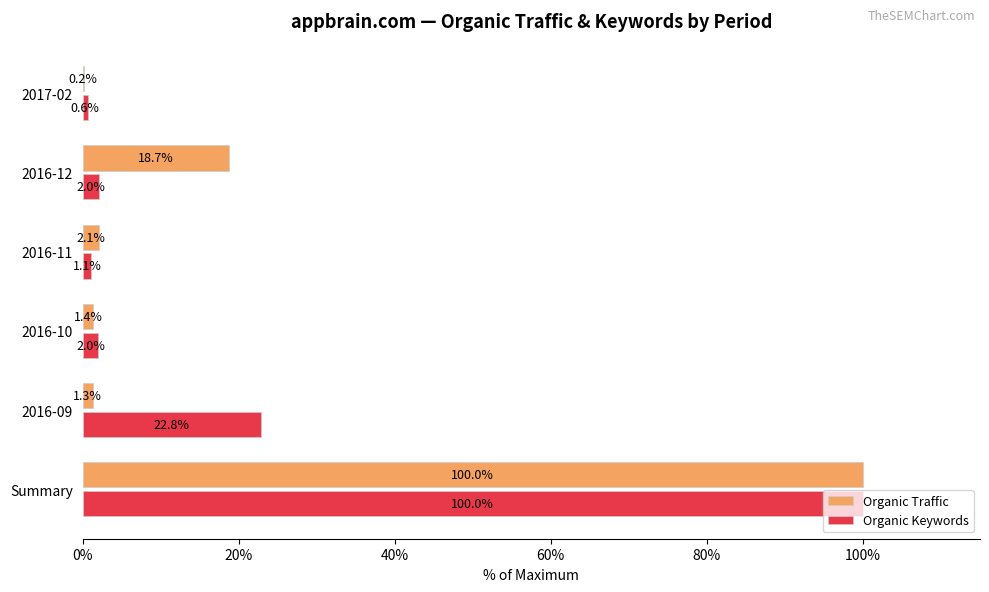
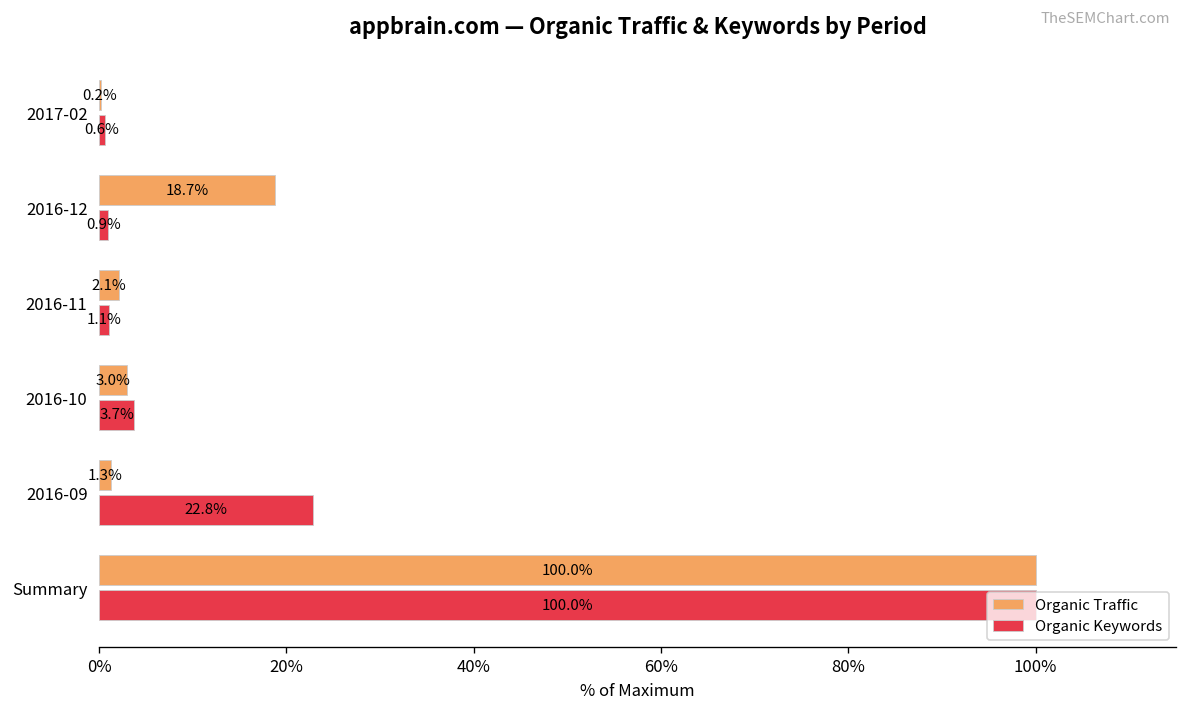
  {
    "Organic Traffic": {
      "2017-02": "0.2%",
      "2016-12": "18.7%",
      "2016-11": "2.1%",
-     "2016-10": "1.4%",
+     "2016-10": "3.0%",
      "2016-09": "1.3%",
      "Summary": "100.0%"
    },
    "Organic Keywords": {
      "2017-02": "0.6%",
-     "2016-12": "2.0%",
+     "2016-12": "0.9%",
      "2016-11": "1.1%",
-     "2016-10": "2.0%",
+     "2016-10": "3.7%",
      "2016-09": "22.8%"
    }
  }
